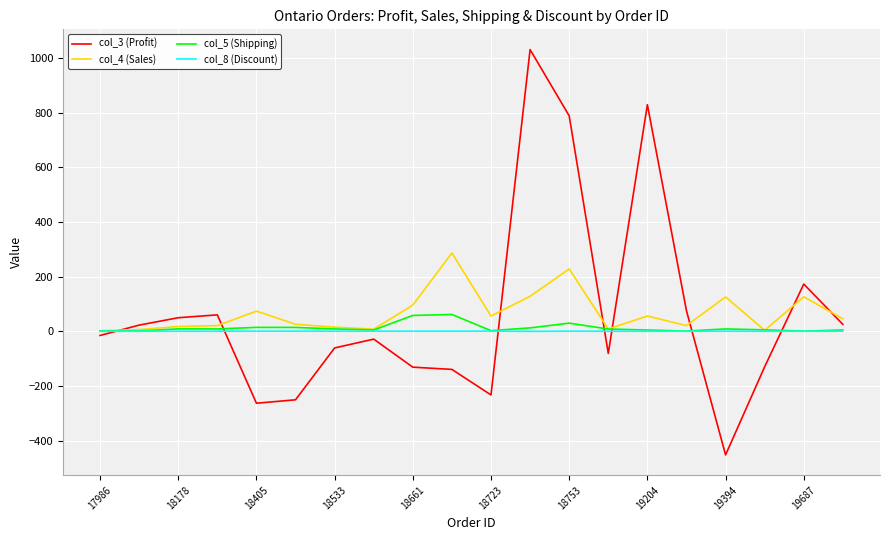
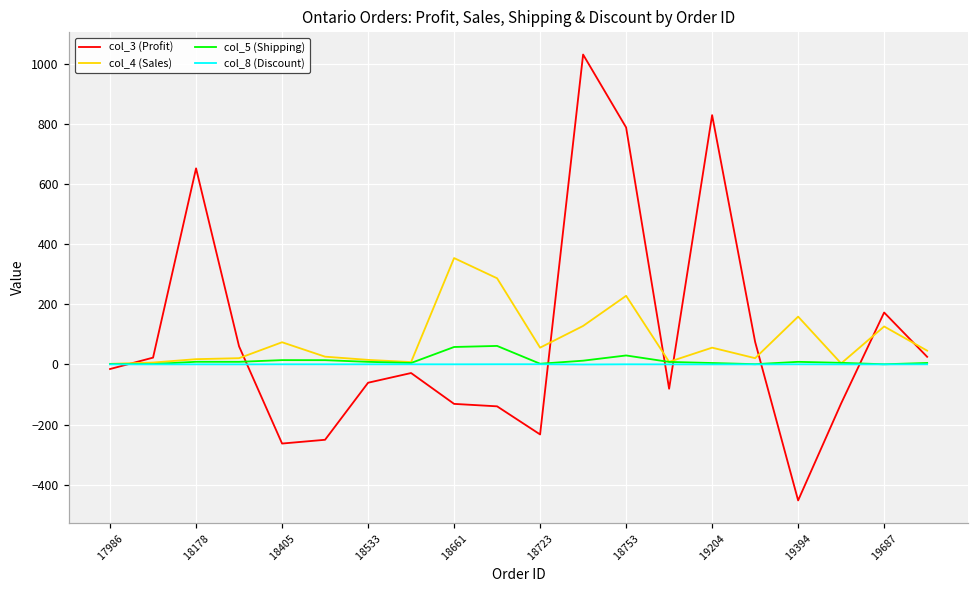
  {
    "col_3 (Profit)": {
      "17986": -20,
-     "18178": 50,
+     "18178": 650,
      "18405": -260,
      "18533": -60,
      "18661": -130,
      "18723": -230,
      "18753": 790,
      "19204": 830,
      "19394": -450,
      "19687": 170
    },
    "col_4 (Sales)": {
      "18405": 70,
-     "18661": 100,
+     "18661": 350,
      "18723": 60,
      "18753": 230,
      "19204": 60,
-     "19394": 130,
+     "19394": 160,
      "19687": 130
    },
    "col_5 (Shipping)": {
      "18405": 10,
      "18661": 60,
      "18753": 30
    },
    "col_8 (Discount)": {
      "18405": 0,
      "18661": 0,
      "18753": 0
    }
  }
